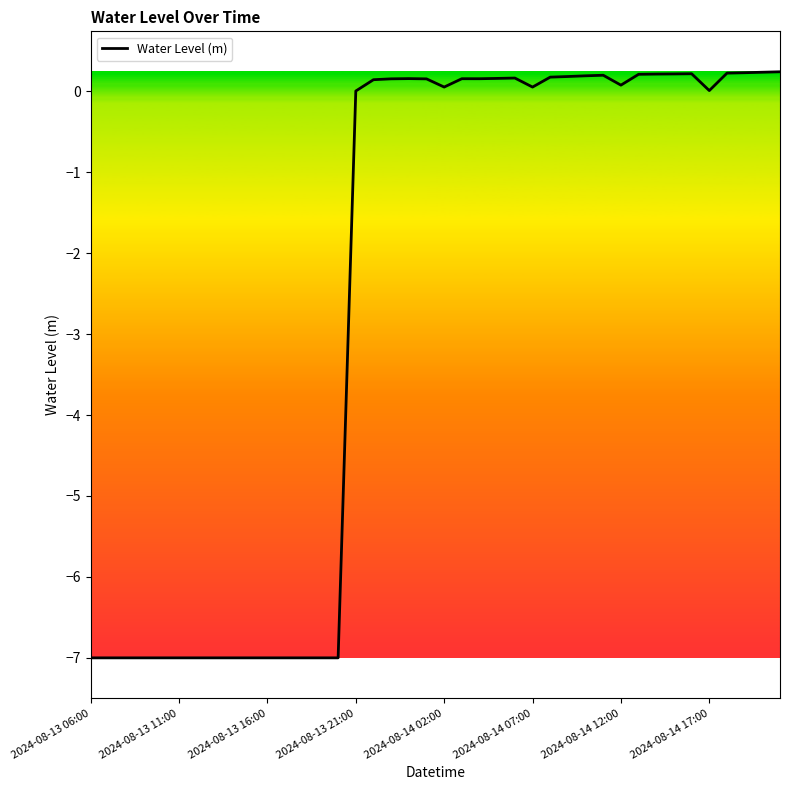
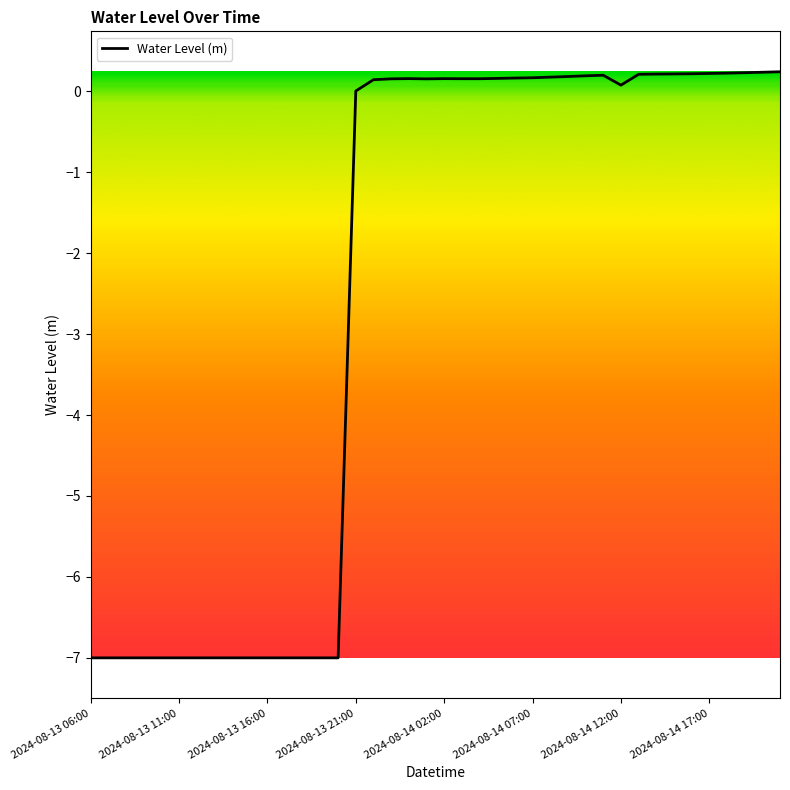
  {
    "2024-08-13 06:00": -7.0,
    "2024-08-13 11:00": -7.0,
    "2024-08-13 16:00": -7.0,
    "2024-08-13 21:00": 0.0,
-   "2024-08-14 02:00": 0.1,
-   "2024-08-14 07:00": 0.1,
+   "2024-08-14 02:00": 0.2,
+   "2024-08-14 07:00": 0.2,
    "2024-08-14 12:00": 0.1,
-   "2024-08-14 17:00": 0.0
+   "2024-08-14 17:00": 0.2
  }
